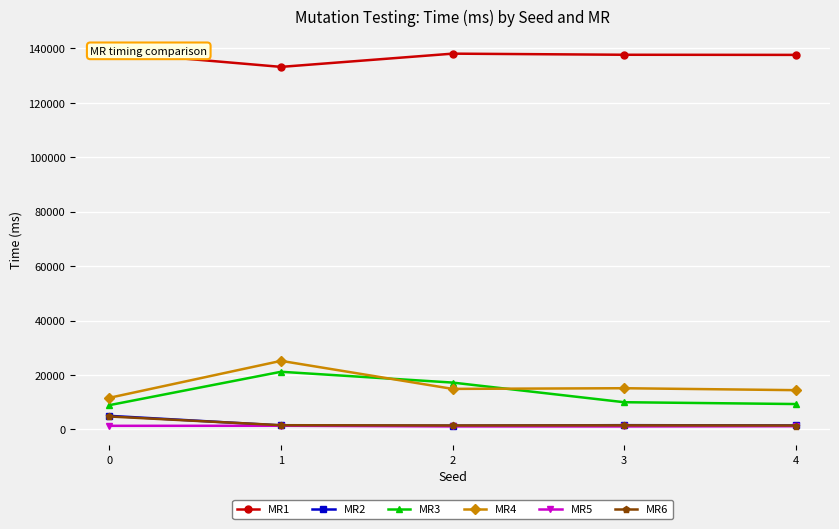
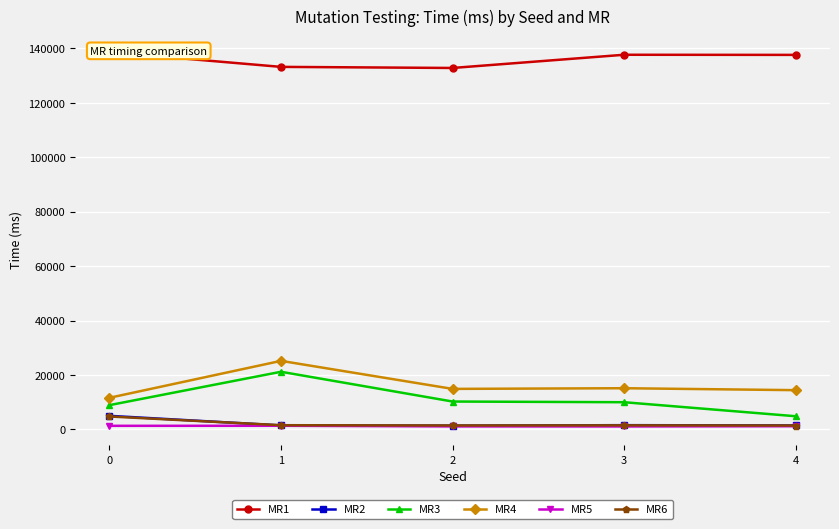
  {
    "MR1": {
      "1": 133000,
-     "2": 138000,
+     "2": 133000,
      "3": 138000,
      "4": 138000
    },
    "MR6": {
      "0": 5000
    },
    "MR3": {
      "0": 9000,
      "1": 21000,
-     "2": 17000,
+     "2": 10000,
      "3": 10000,
-     "4": 9000
+     "4": 5000
    },
    "MR4": {
      "0": 12000,
      "1": 25000,
      "2": 15000,
      "3": 15000,
      "4": 14000
    },
    "MR5": {
      "0": 1000
    }
  }
